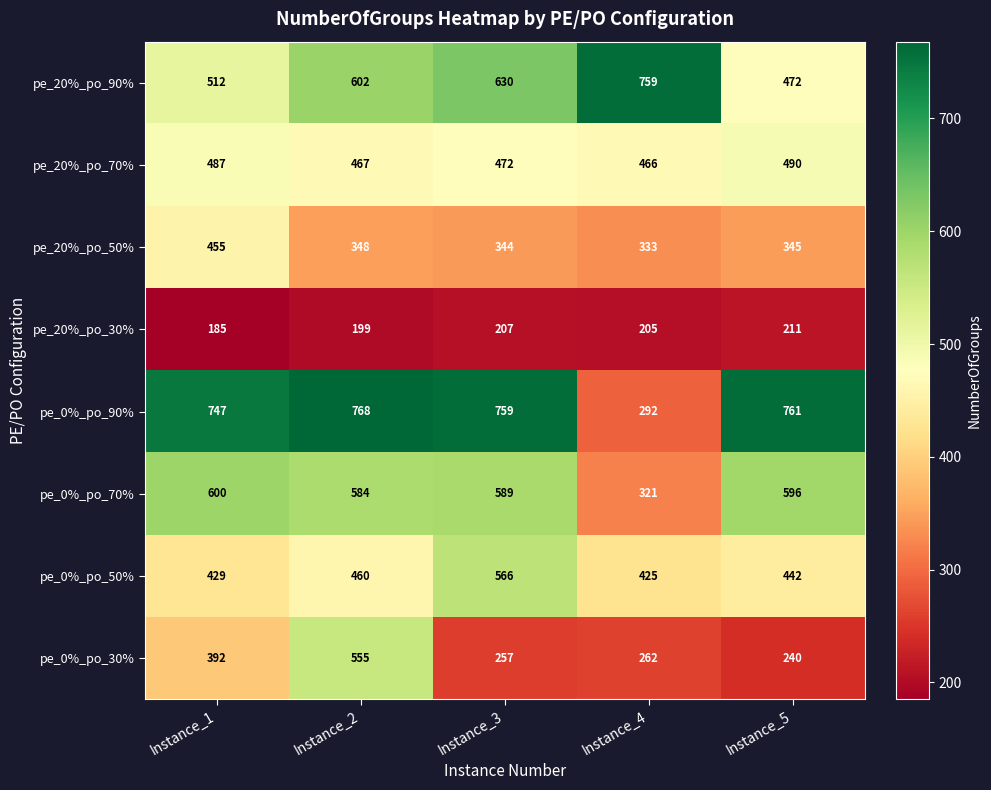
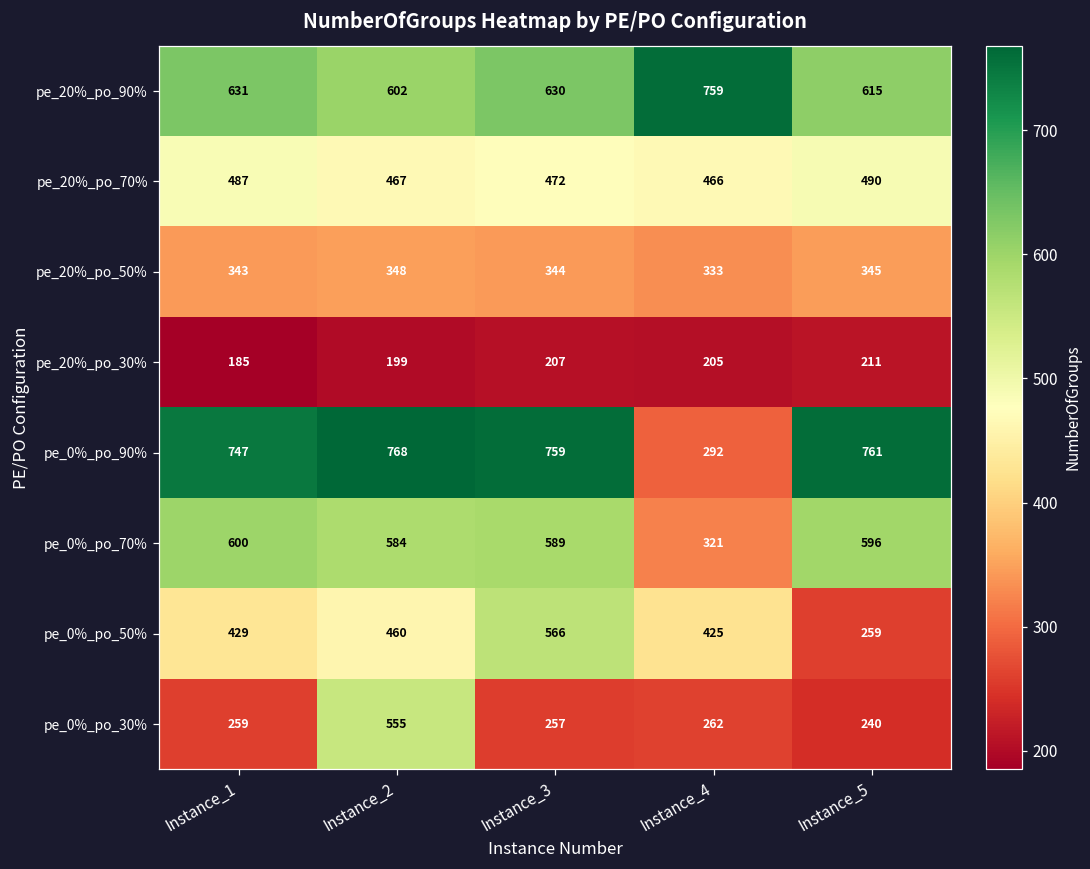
  {
    "pe_20%_po_90%": {
-     "Instance_1": 512,
+     "Instance_1": 631,
      "Instance_2": 602,
      "Instance_3": 630,
      "Instance_4": 759,
-     "Instance_5": 472
+     "Instance_5": 615
    },
    "pe_20%_po_70%": {
      "Instance_1": 487,
      "Instance_2": 467,
      "Instance_3": 472,
      "Instance_4": 466,
      "Instance_5": 490
    },
    "pe_20%_po_50%": {
-     "Instance_1": 455,
+     "Instance_1": 343,
      "Instance_2": 348,
      "Instance_3": 344,
      "Instance_4": 333,
      "Instance_5": 345
    },
    "pe_20%_po_30%": {
      "Instance_1": 185,
      "Instance_2": 199,
      "Instance_3": 207,
      "Instance_4": 205,
      "Instance_5": 211
    },
    "pe_0%_po_90%": {
      "Instance_1": 747,
      "Instance_2": 768,
      "Instance_3": 759,
      "Instance_4": 292,
      "Instance_5": 761
    },
    "pe_0%_po_70%": {
      "Instance_1": 600,
      "Instance_2": 584,
      "Instance_3": 589,
      "Instance_4": 321,
      "Instance_5": 596
    },
    "pe_0%_po_50%": {
      "Instance_1": 429,
      "Instance_2": 460,
      "Instance_3": 566,
      "Instance_4": 425,
-     "Instance_5": 442
+     "Instance_5": 259
    },
    "pe_0%_po_30%": {
-     "Instance_1": 392,
+     "Instance_1": 259,
      "Instance_2": 555,
      "Instance_3": 257,
      "Instance_4": 262,
      "Instance_5": 240
    }
  }
